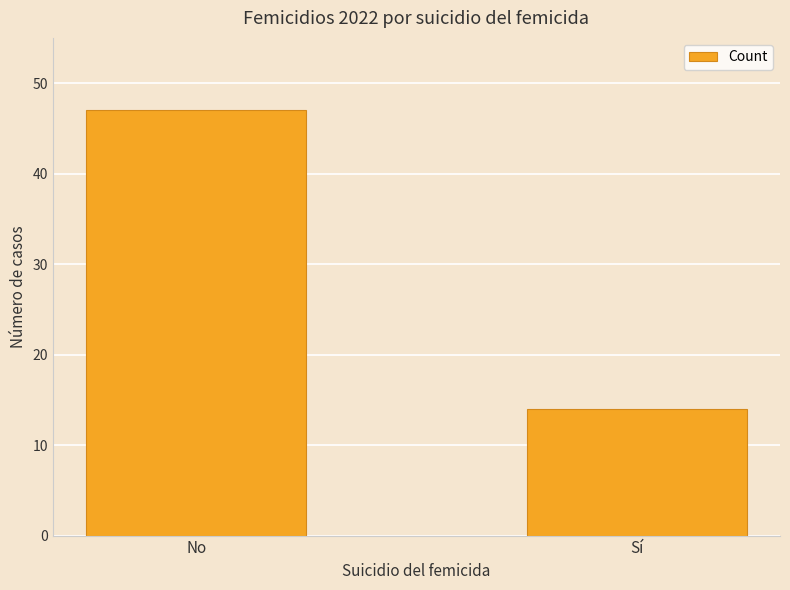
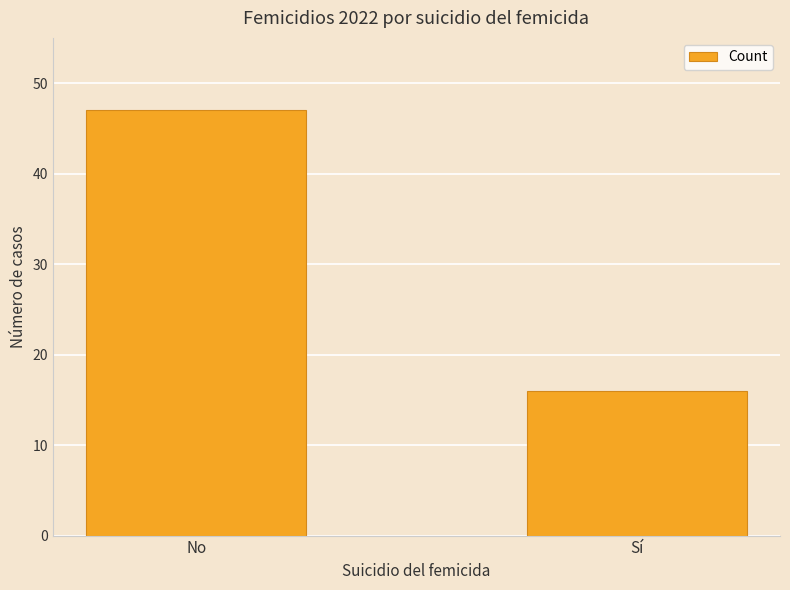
  {
    "No": 47,
-   "Sí": 14
+   "Sí": 16
  }
